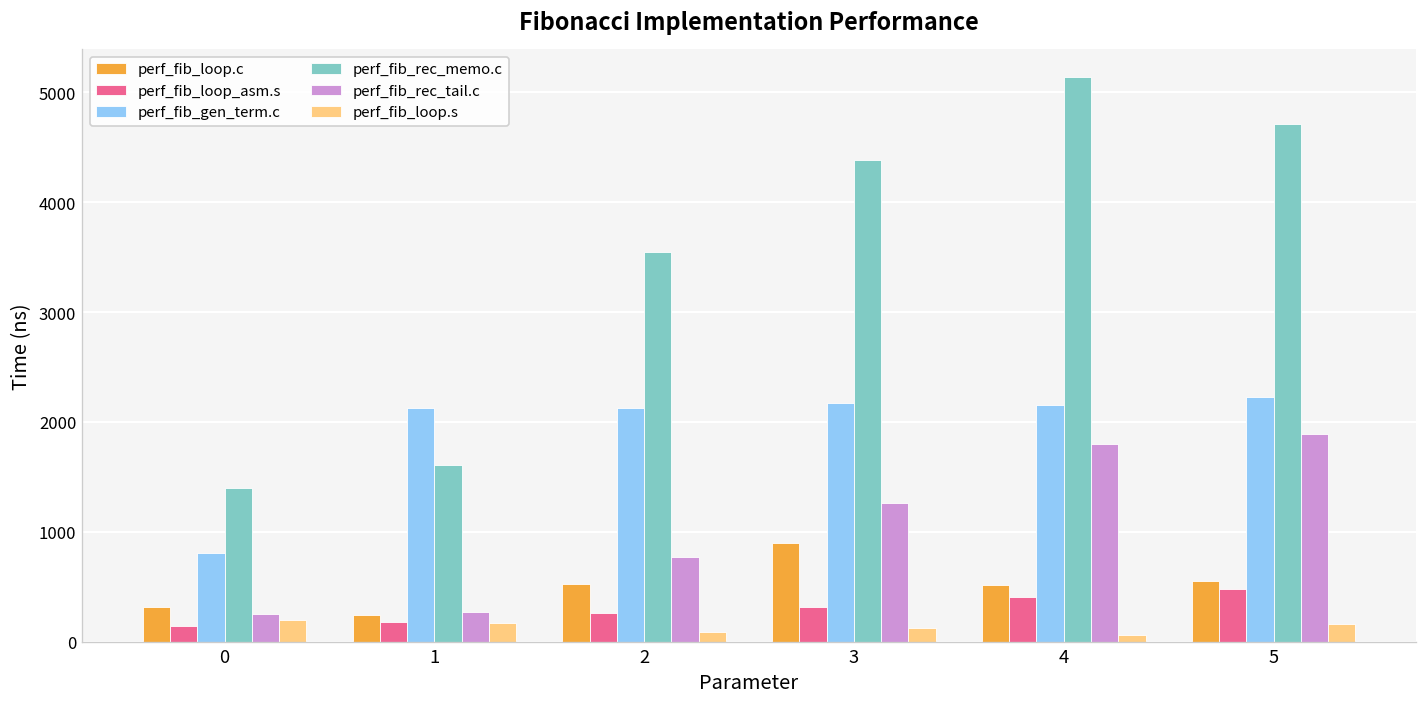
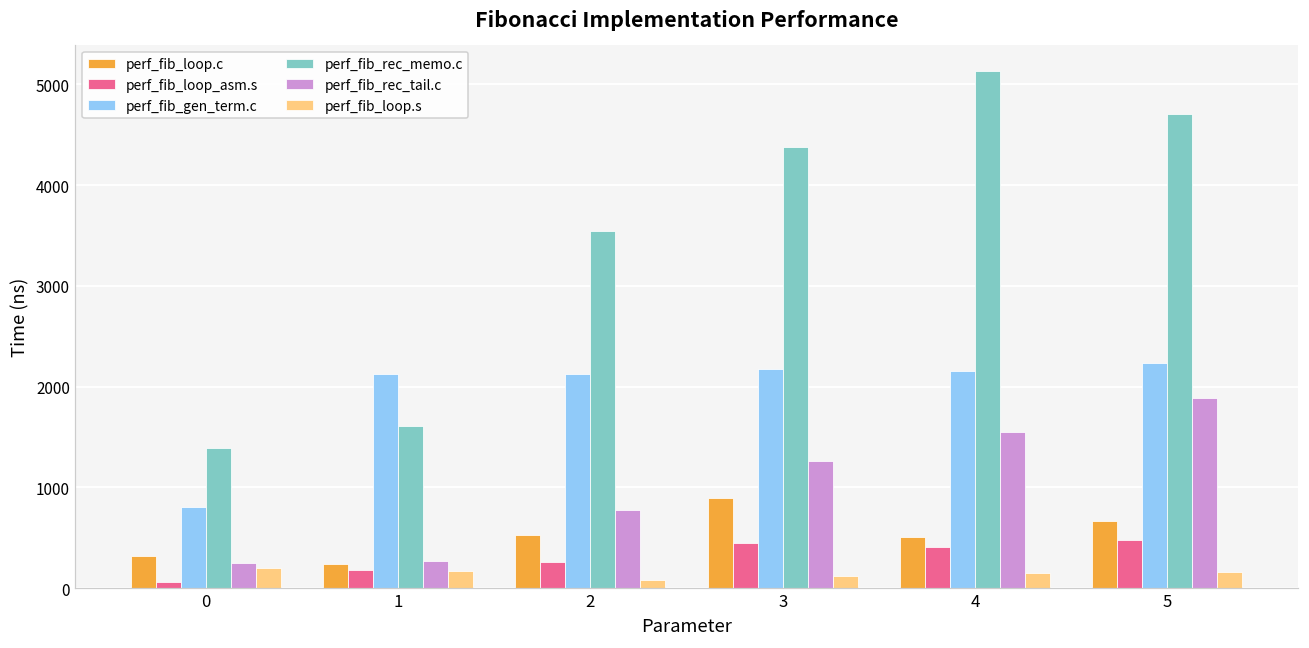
  {
    "perf_fib_loop.c": {
      "0": 300,
      "1": 200,
      "2": 500,
      "3": 900,
      "4": 500,
-     "5": 600
+     "5": 700
    },
    "perf_fib_loop_asm.s": {
-     "0": 150,
+     "0": 60,
      "1": 200,
      "2": 300,
-     "3": 300,
+     "3": 500,
      "4": 400,
      "5": 500
    },
    "perf_fib_rec_tail.c": {
      "0": 200,
      "1": 300,
      "2": 800,
      "3": 1300,
-     "4": 1800,
+     "4": 1600,
      "5": 1900
    },
    "perf_fib_loop.s": {
      "0": 200,
      "1": 200,
      "2": 100,
      "3": 100,
-     "4": 60,
+     "4": 150,
      "5": 200
    }
  }
